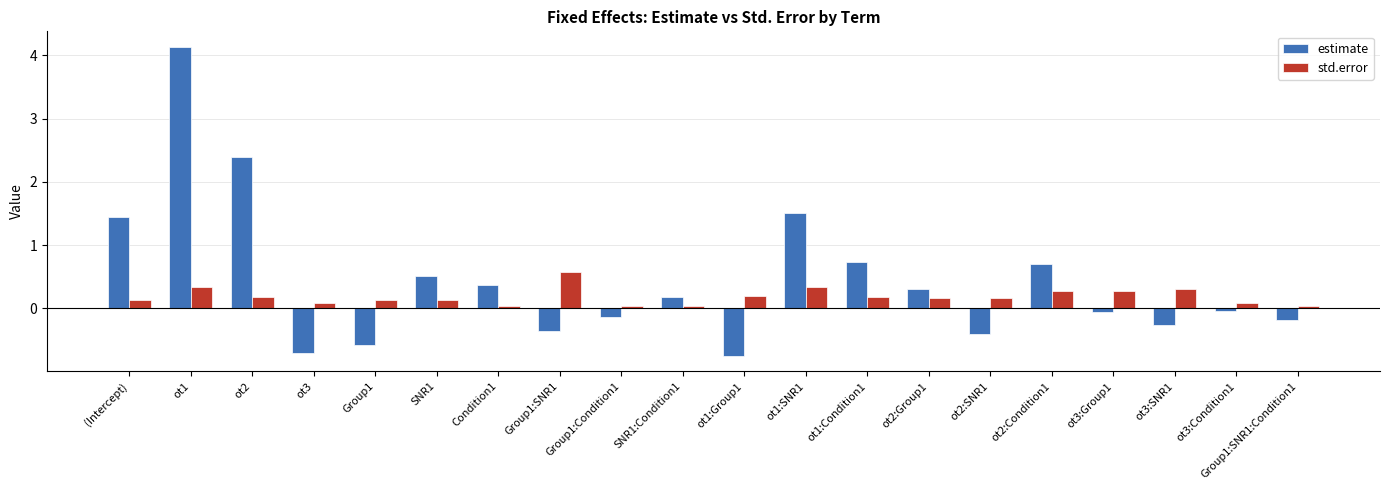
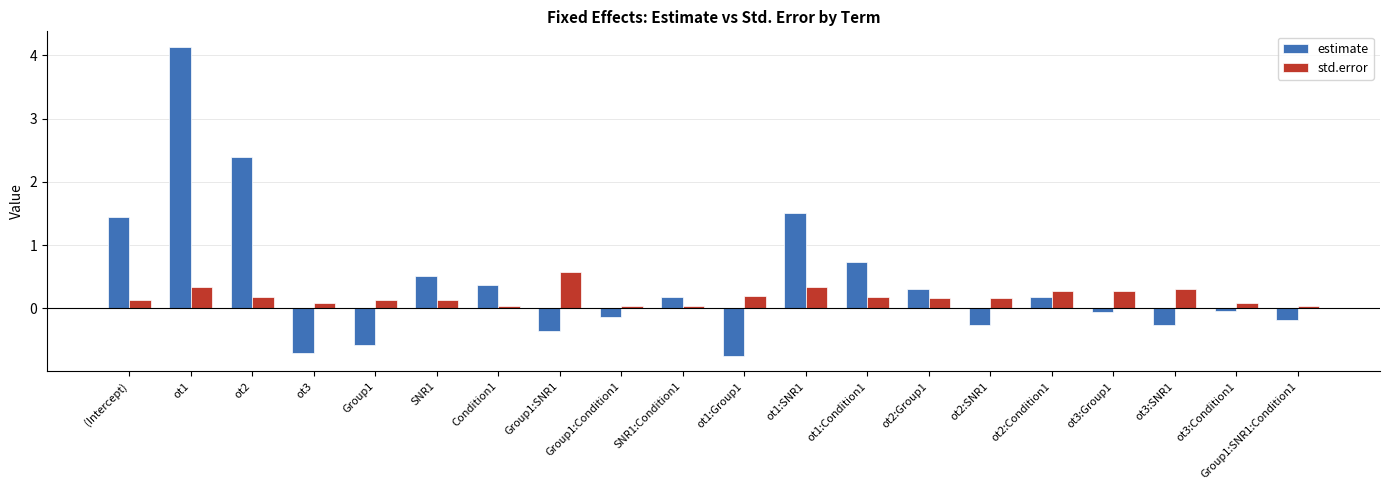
  {
    "estimate": {
      "(Intercept)": 1.4,
      "ot1": 4.1,
      "ot2": 2.4,
      "ot3": -0.7,
      "Group1": -0.6,
      "SNR1": 0.5,
      "Condition1": 0.4,
      "Group1:SNR1": -0.4,
      "Group1:Condition1": -0.1,
      "SNR1:Condition1": 0.2,
      "ot1:Group1": -0.7,
      "ot1:SNR1": 1.5,
      "ot1:Condition1": 0.7,
      "ot2:Group1": 0.3,
-     "ot2:SNR1": -0.4,
-     "ot2:Condition1": 0.7,
+     "ot2:SNR1": -0.3,
+     "ot2:Condition1": 0.2,
      "ot3:Group1": -0.1,
      "ot3:SNR1": -0.3,
      "ot3:Condition1": 0.0,
      "Group1:SNR1:Condition1": -0.2
    },
    "std.error": {
      "(Intercept)": 0.1,
      "ot1": 0.3,
      "ot2": 0.2,
      "ot3": 0.1,
      "Group1": 0.1,
      "SNR1": 0.1,
      "Condition1": 0.0,
      "Group1:SNR1": 0.6,
      "Group1:Condition1": 0.0,
      "SNR1:Condition1": 0.0,
      "ot1:Group1": 0.2,
      "ot1:SNR1": 0.3,
      "ot1:Condition1": 0.2,
      "ot2:Group1": 0.2,
      "ot2:SNR1": 0.2,
      "ot2:Condition1": 0.3,
      "ot3:Group1": 0.3,
      "ot3:SNR1": 0.3,
      "ot3:Condition1": 0.1,
      "Group1:SNR1:Condition1": 0.0
    }
  }
